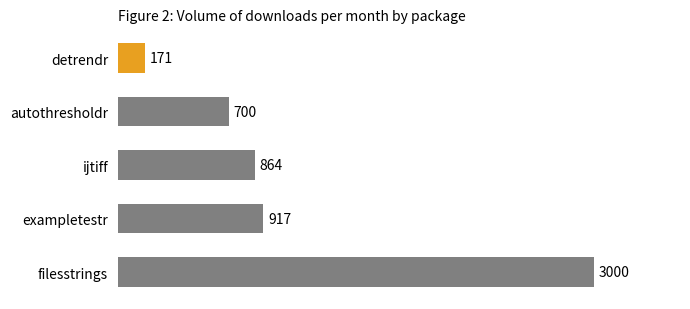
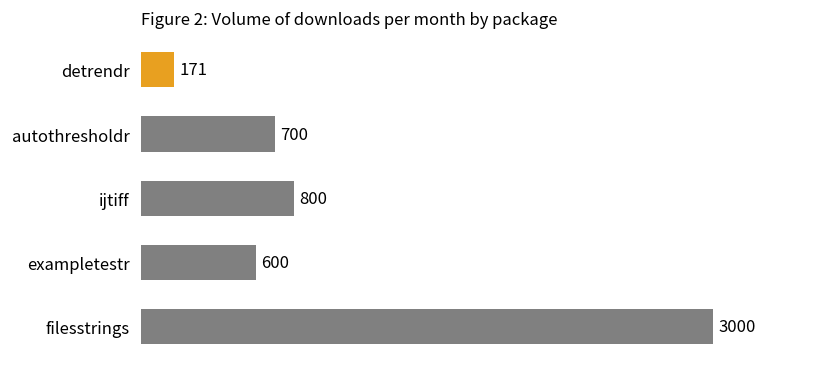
  {
    "detrendr": 171,
    "autothresholdr": 700,
-   "ijtiff": 864,
-   "exampletestr": 917,
+   "ijtiff": 800,
+   "exampletestr": 600,
    "filesstrings": 3000
  }
